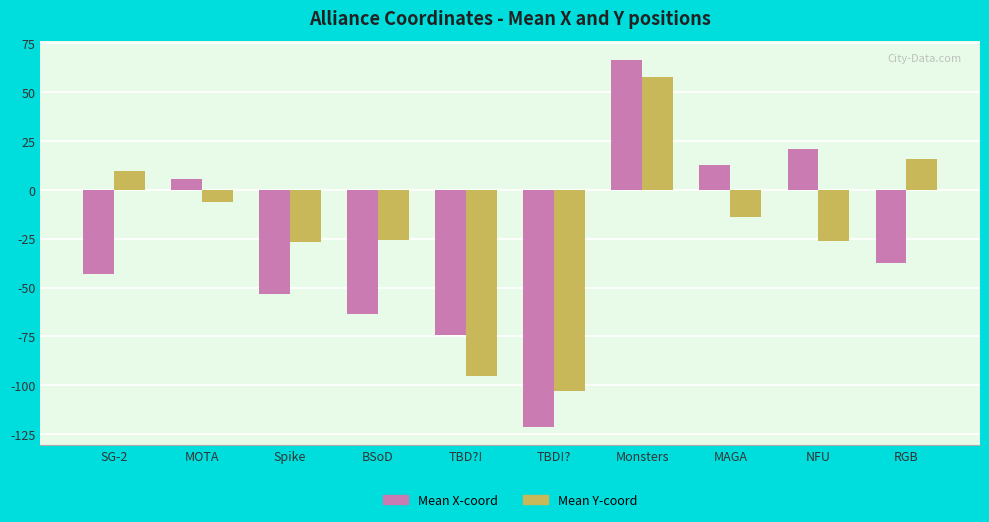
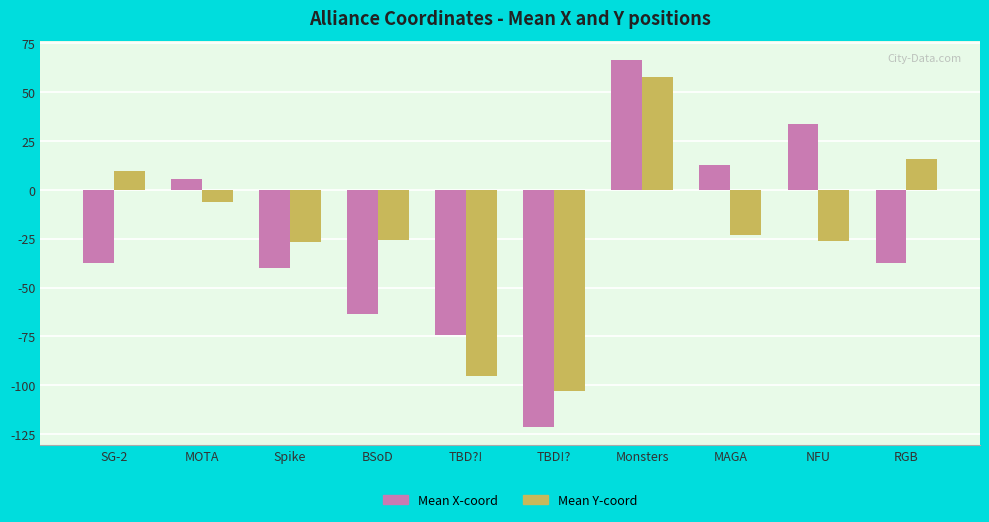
  {
    "Mean X-coord": {
-     "SG-2": -43,
+     "SG-2": -37,
      "MOTA": 6,
-     "Spike": -54,
+     "Spike": -40,
      "BSoD": -64,
      "TBD?!": -74,
      "TBD!?": -121,
      "Monsters": 67,
      "MAGA": 13,
-     "NFU": 21,
+     "NFU": 34,
      "RGB": -37
    },
    "Mean Y-coord": {
      "SG-2": 10,
      "MOTA": -6,
      "Spike": -27,
      "BSoD": -26,
      "TBD?!": -95,
      "TBD!?": -103,
      "Monsters": 58,
-     "MAGA": -14,
+     "MAGA": -23,
      "NFU": -26,
      "RGB": 16
    }
  }
